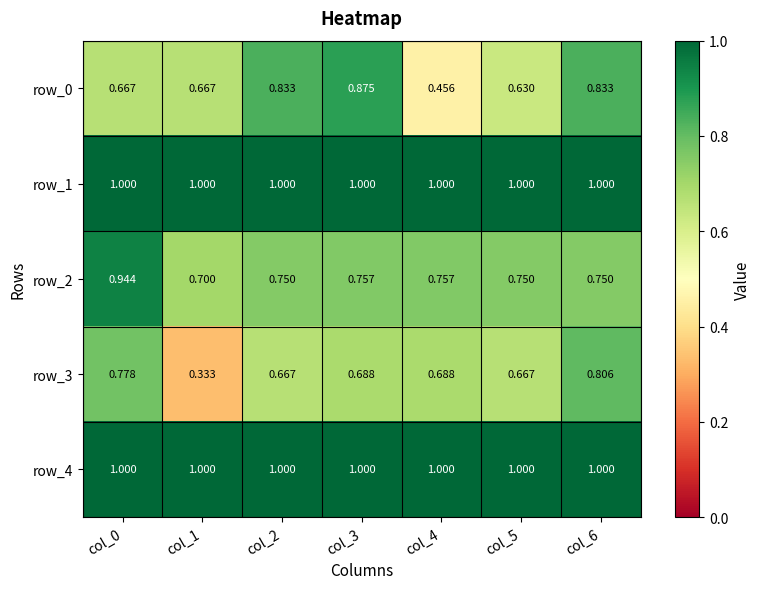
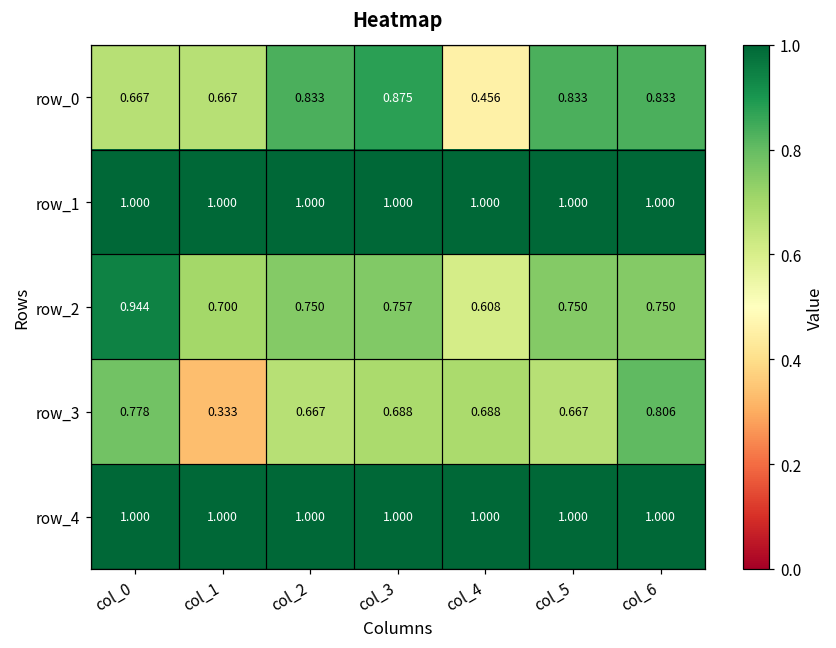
  {
    "row_0": {
      "col_0": 0.667,
      "col_1": 0.667,
      "col_2": 0.833,
      "col_3": 0.875,
      "col_4": 0.456,
-     "col_5": 0.630,
+     "col_5": 0.833,
      "col_6": 0.833
    },
    "row_1": {
      "col_0": 1.000,
      "col_1": 1.000,
      "col_2": 1.000,
      "col_3": 1.000,
      "col_4": 1.000,
      "col_5": 1.000,
      "col_6": 1.000
    },
    "row_2": {
      "col_0": 0.944,
      "col_1": 0.700,
      "col_2": 0.750,
      "col_3": 0.757,
-     "col_4": 0.757,
+     "col_4": 0.608,
      "col_5": 0.750,
      "col_6": 0.750
    },
    "row_3": {
      "col_0": 0.778,
      "col_1": 0.333,
      "col_2": 0.667,
      "col_3": 0.688,
      "col_4": 0.688,
      "col_5": 0.667,
      "col_6": 0.806
    },
    "row_4": {
      "col_0": 1.000,
      "col_1": 1.000,
      "col_2": 1.000,
      "col_3": 1.000,
      "col_4": 1.000,
      "col_5": 1.000,
      "col_6": 1.000
    }
  }
